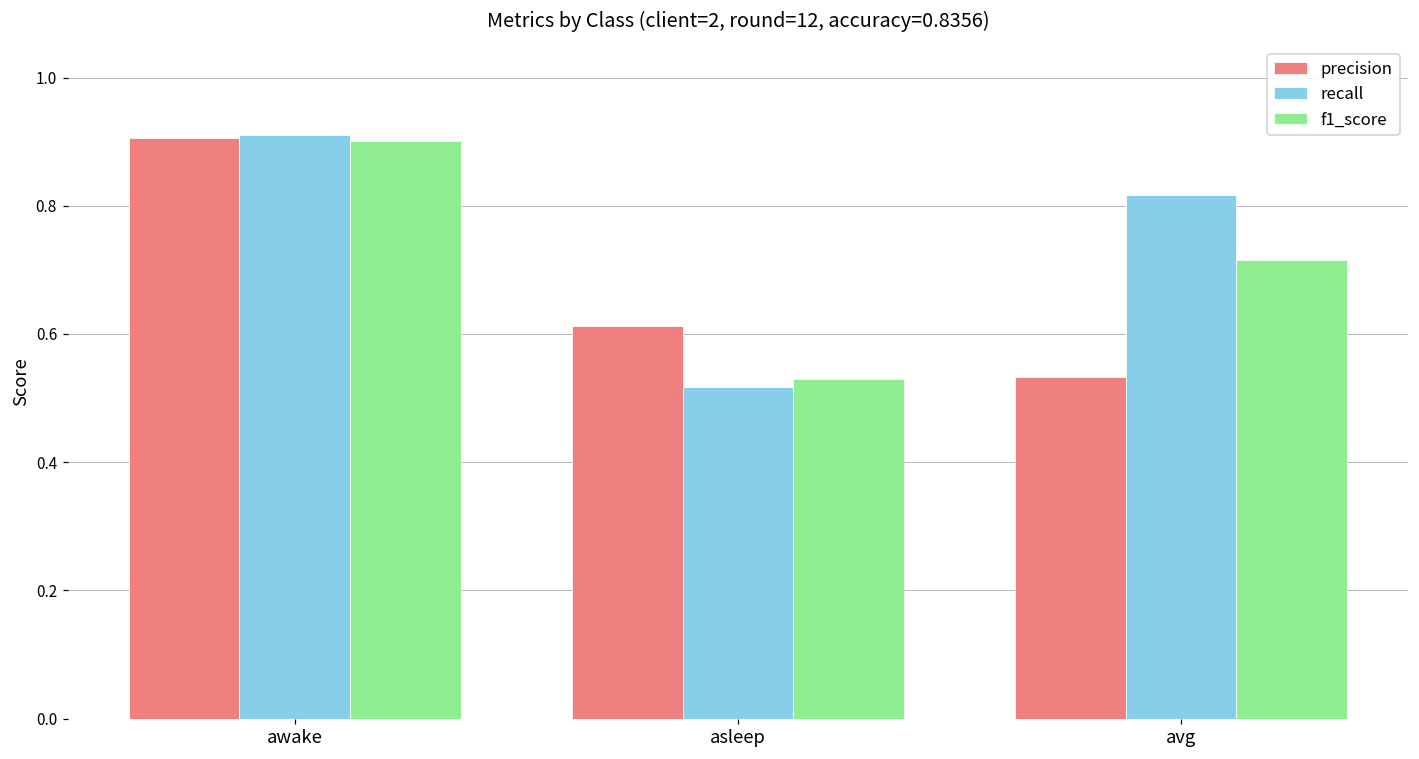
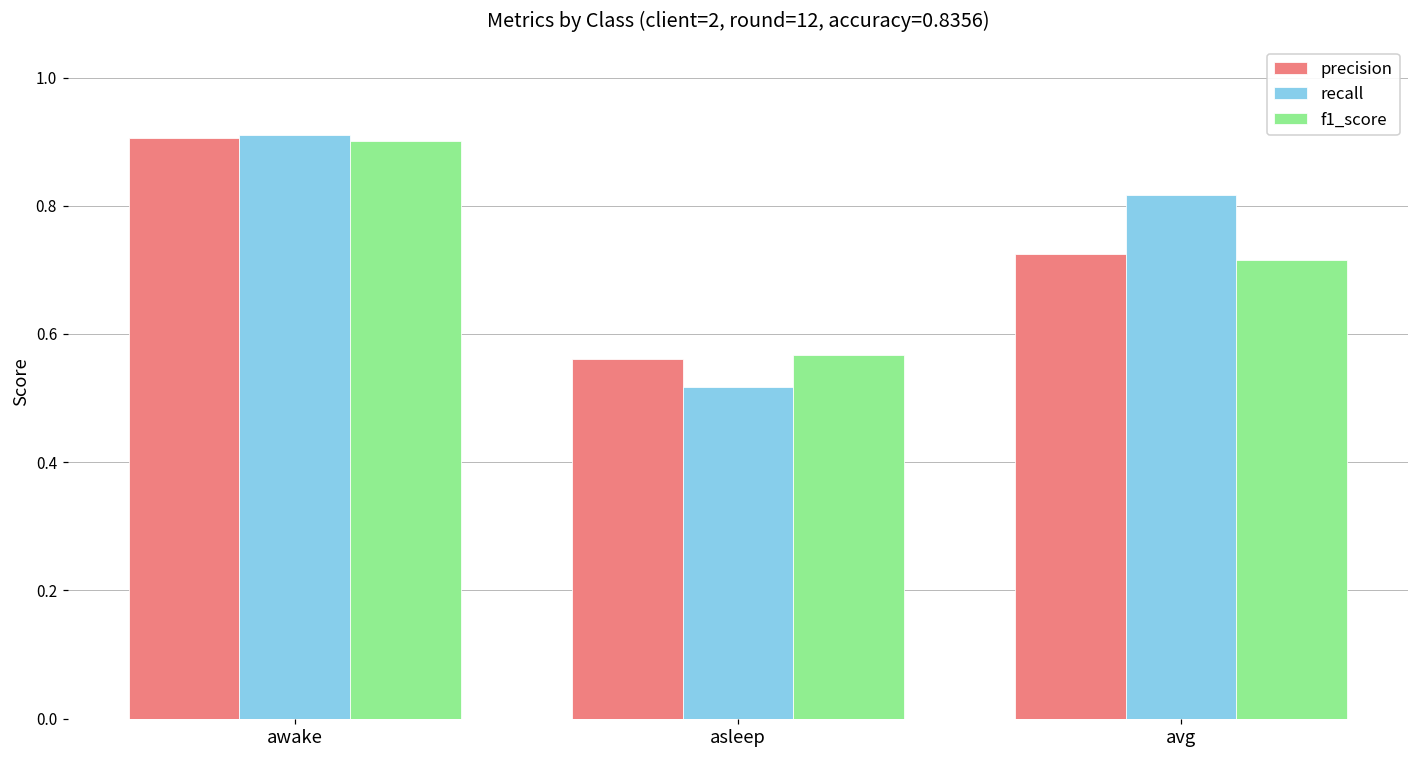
  {
    "precision": {
      "awake": 0.91,
-     "asleep": 0.61,
-     "avg": 0.53
+     "asleep": 0.56,
+     "avg": 0.73
    },
    "recall": {
      "awake": 0.91,
      "asleep": 0.52,
      "avg": 0.82
    },
    "f1_score": {
      "awake": 0.90,
-     "asleep": 0.53,
+     "asleep": 0.57,
      "avg": 0.72
    }
  }
